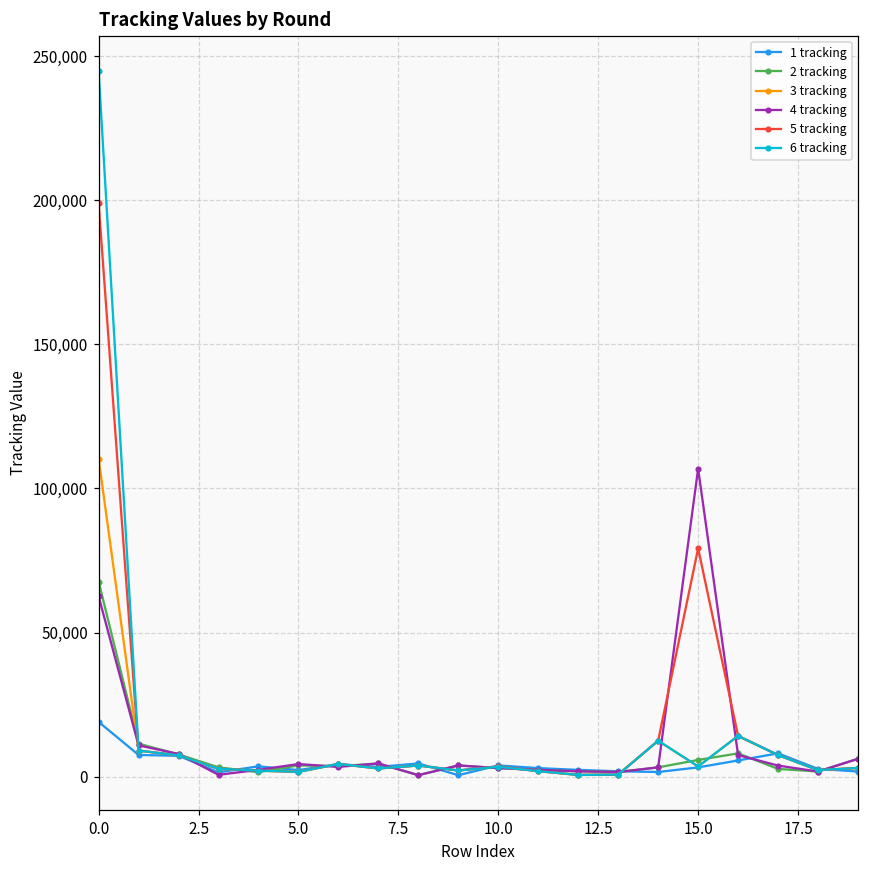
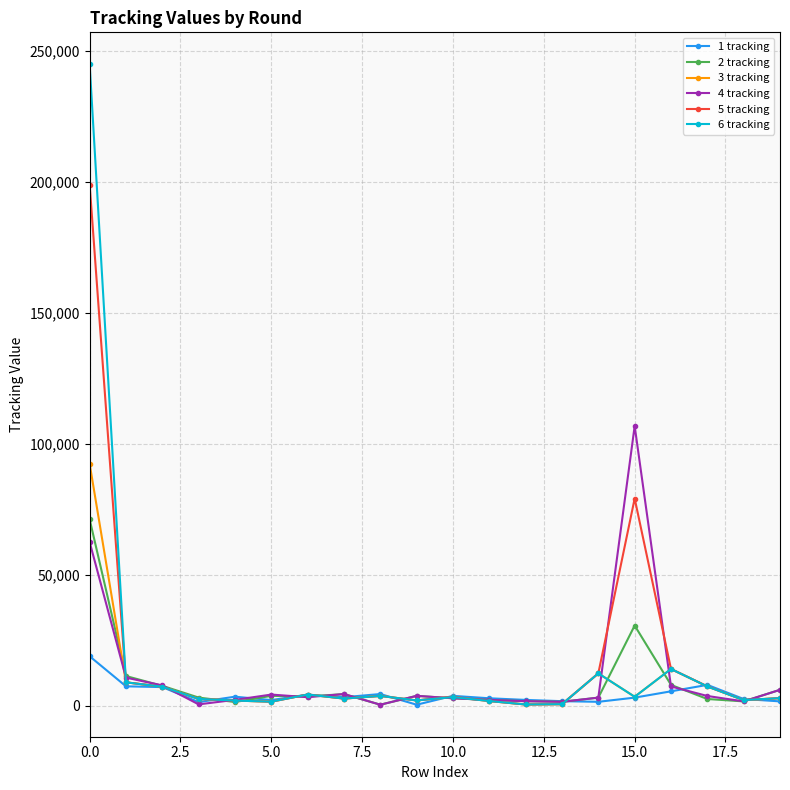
  {
    "2 tracking": {
-     "0.0": "68,000",
-     "15.0": "6,000"
+     "0.0": "71,000",
+     "15.0": "31,000"
    },
    "3 tracking": {
-     "0.0": "110,000"
+     "0.0": "92,000"
    },
    "4 tracking": {
      "0.0": "63,000",
      "15.0": "107,000"
    },
    "5 tracking": {
      "0.0": "199,000",
      "15.0": "79,000"
    }
  }
